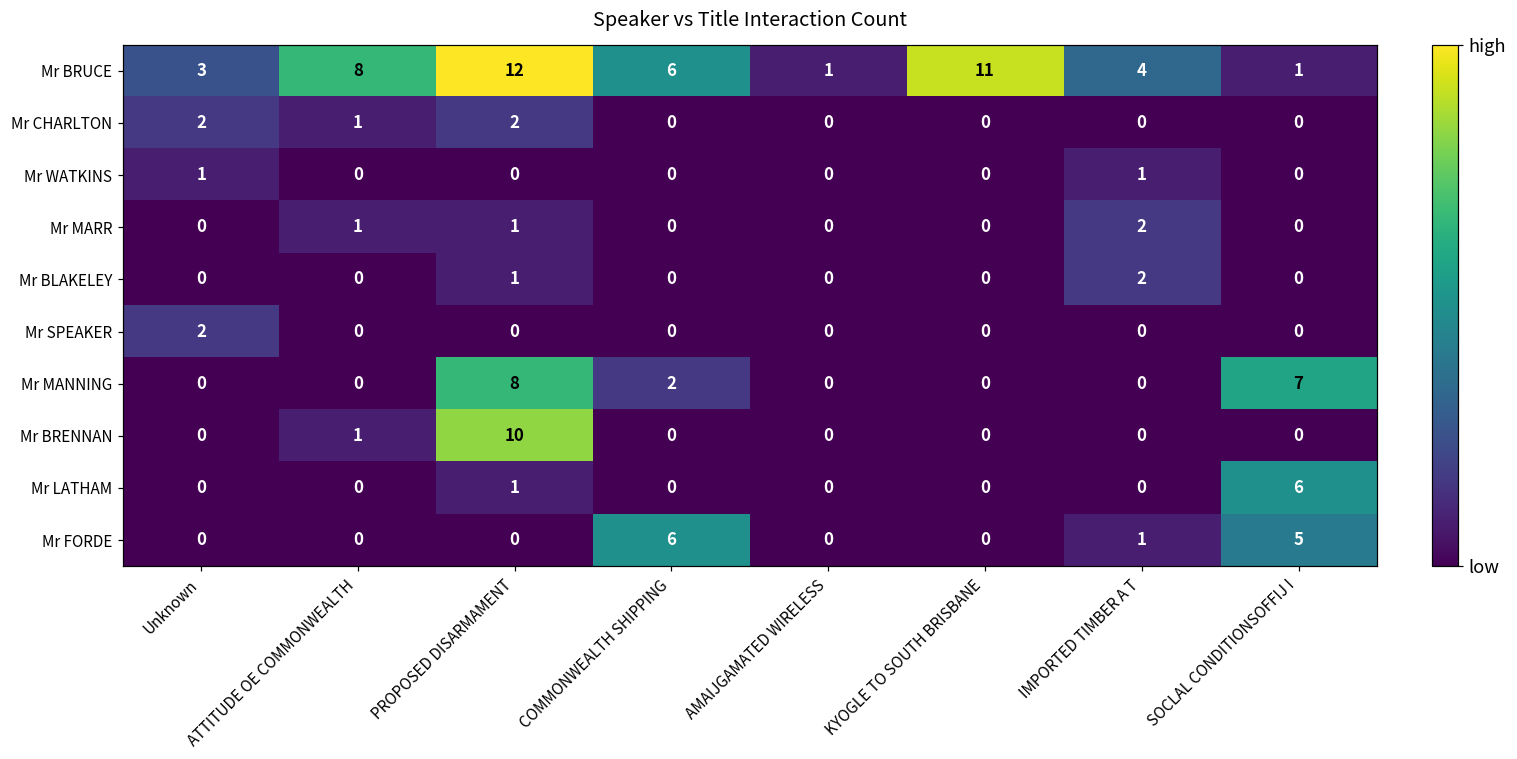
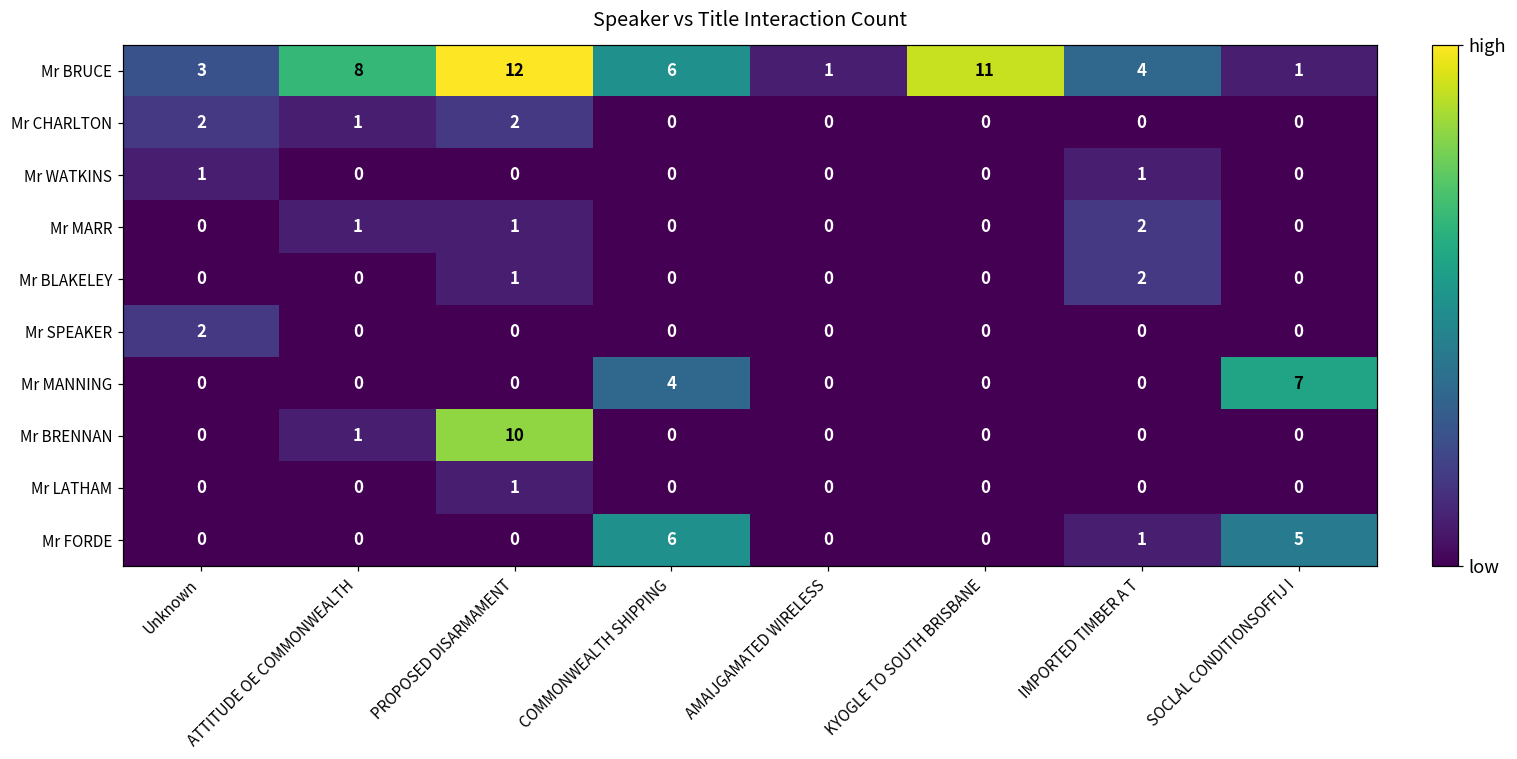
  {
    "Mr BRUCE": {
      "Unknown": 3,
      "ATTITUDE OE COMMONWEALTH": 8,
      "PROPOSED DISARMAMENT": 12,
      "COMMONWEALTH SHIPPING": 6,
      "AMAIJGAMATED WIRELESS": 1,
      "KYOGLE TO SOUTH BRISBANE": 11,
      "IMPORTED TIMBER A T": 4,
      "SOCLAL CONDITIONSOFFIJ I": 1
    },
    "Mr CHARLTON": {
      "Unknown": 2,
      "ATTITUDE OE COMMONWEALTH": 1,
      "PROPOSED DISARMAMENT": 2,
      "COMMONWEALTH SHIPPING": 0,
      "AMAIJGAMATED WIRELESS": 0,
      "KYOGLE TO SOUTH BRISBANE": 0,
      "IMPORTED TIMBER A T": 0,
      "SOCLAL CONDITIONSOFFIJ I": 0
    },
    "Mr WATKINS": {
      "Unknown": 1,
      "ATTITUDE OE COMMONWEALTH": 0,
      "PROPOSED DISARMAMENT": 0,
      "COMMONWEALTH SHIPPING": 0,
      "AMAIJGAMATED WIRELESS": 0,
      "KYOGLE TO SOUTH BRISBANE": 0,
      "IMPORTED TIMBER A T": 1,
      "SOCLAL CONDITIONSOFFIJ I": 0
    },
    "Mr MARR": {
      "Unknown": 0,
      "ATTITUDE OE COMMONWEALTH": 1,
      "PROPOSED DISARMAMENT": 1,
      "COMMONWEALTH SHIPPING": 0,
      "AMAIJGAMATED WIRELESS": 0,
      "KYOGLE TO SOUTH BRISBANE": 0,
      "IMPORTED TIMBER A T": 2,
      "SOCLAL CONDITIONSOFFIJ I": 0
    },
    "Mr BLAKELEY": {
      "Unknown": 0,
      "ATTITUDE OE COMMONWEALTH": 0,
      "PROPOSED DISARMAMENT": 1,
      "COMMONWEALTH SHIPPING": 0,
      "AMAIJGAMATED WIRELESS": 0,
      "KYOGLE TO SOUTH BRISBANE": 0,
      "IMPORTED TIMBER A T": 2,
      "SOCLAL CONDITIONSOFFIJ I": 0
    },
    "Mr SPEAKER": {
      "Unknown": 2,
      "ATTITUDE OE COMMONWEALTH": 0,
      "PROPOSED DISARMAMENT": 0,
      "COMMONWEALTH SHIPPING": 0,
      "AMAIJGAMATED WIRELESS": 0,
      "KYOGLE TO SOUTH BRISBANE": 0,
      "IMPORTED TIMBER A T": 0,
      "SOCLAL CONDITIONSOFFIJ I": 0
    },
    "Mr MANNING": {
      "Unknown": 0,
      "ATTITUDE OE COMMONWEALTH": 0,
-     "PROPOSED DISARMAMENT": 8,
-     "COMMONWEALTH SHIPPING": 2,
+     "PROPOSED DISARMAMENT": 0,
+     "COMMONWEALTH SHIPPING": 4,
      "AMAIJGAMATED WIRELESS": 0,
      "KYOGLE TO SOUTH BRISBANE": 0,
      "IMPORTED TIMBER A T": 0,
      "SOCLAL CONDITIONSOFFIJ I": 7
    },
    "Mr BRENNAN": {
      "Unknown": 0,
      "ATTITUDE OE COMMONWEALTH": 1,
      "PROPOSED DISARMAMENT": 10,
      "COMMONWEALTH SHIPPING": 0,
      "AMAIJGAMATED WIRELESS": 0,
      "KYOGLE TO SOUTH BRISBANE": 0,
      "IMPORTED TIMBER A T": 0,
      "SOCLAL CONDITIONSOFFIJ I": 0
    },
    "Mr LATHAM": {
      "Unknown": 0,
      "ATTITUDE OE COMMONWEALTH": 0,
      "PROPOSED DISARMAMENT": 1,
      "COMMONWEALTH SHIPPING": 0,
      "AMAIJGAMATED WIRELESS": 0,
      "KYOGLE TO SOUTH BRISBANE": 0,
      "IMPORTED TIMBER A T": 0,
-     "SOCLAL CONDITIONSOFFIJ I": 6
+     "SOCLAL CONDITIONSOFFIJ I": 0
    },
    "Mr FORDE": {
      "Unknown": 0,
      "ATTITUDE OE COMMONWEALTH": 0,
      "PROPOSED DISARMAMENT": 0,
      "COMMONWEALTH SHIPPING": 6,
      "AMAIJGAMATED WIRELESS": 0,
      "KYOGLE TO SOUTH BRISBANE": 0,
      "IMPORTED TIMBER A T": 1,
      "SOCLAL CONDITIONSOFFIJ I": 5
    }
  }
